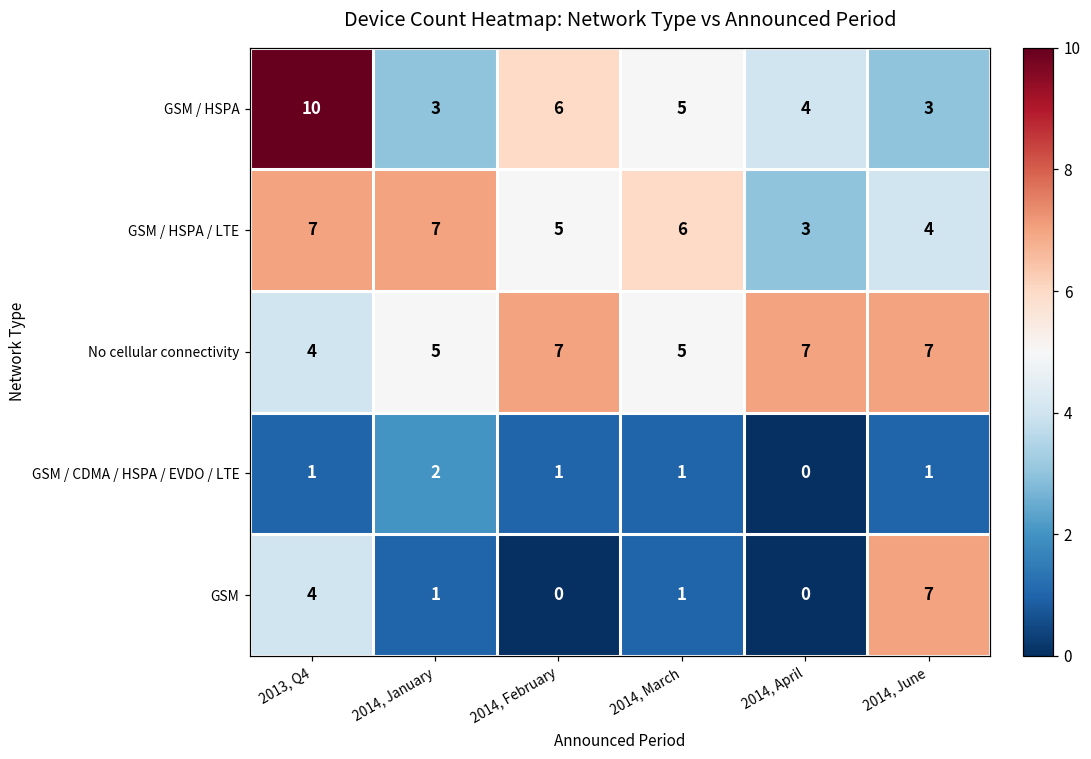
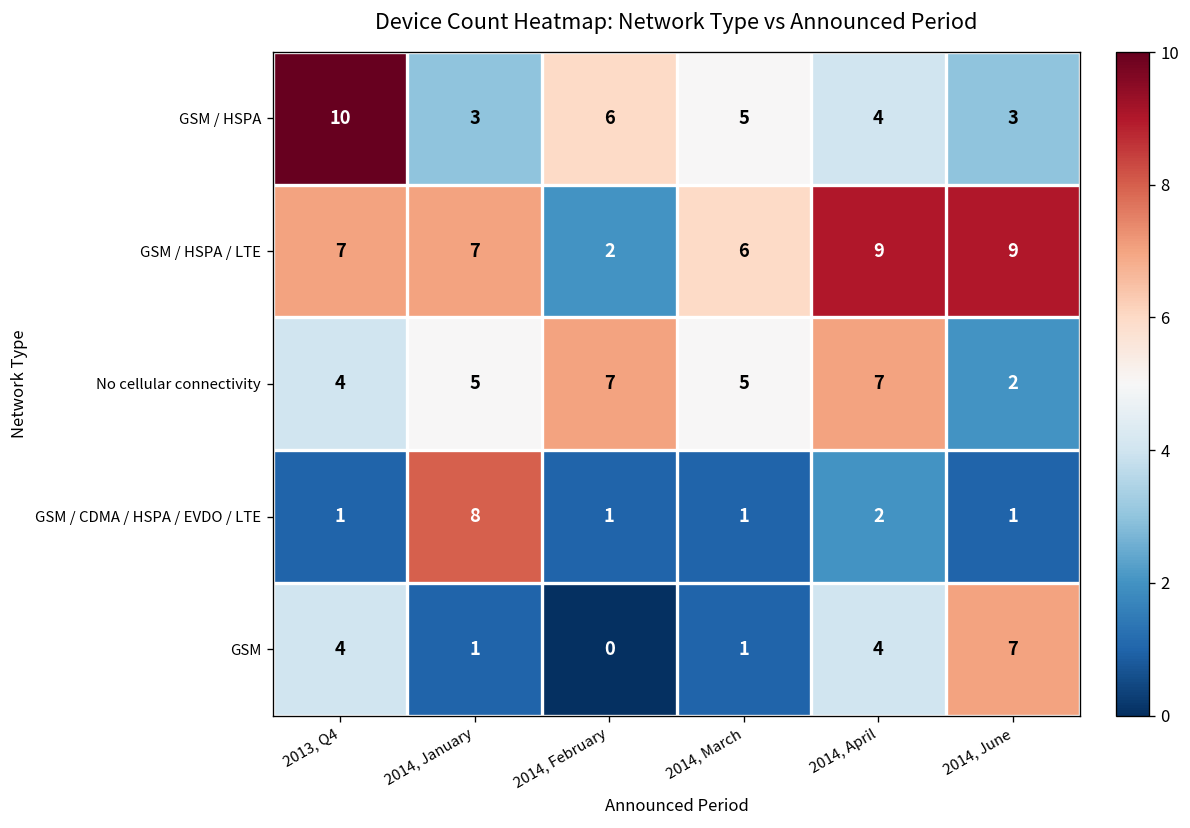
  {
    "GSM / HSPA": {
      "2013, Q4": 10,
      "2014, January": 3,
      "2014, February": 6,
      "2014, March": 5,
      "2014, April": 4,
      "2014, June": 3
    },
    "GSM / HSPA / LTE": {
      "2013, Q4": 7,
      "2014, January": 7,
-     "2014, February": 5,
+     "2014, February": 2,
      "2014, March": 6,
-     "2014, April": 3,
-     "2014, June": 4
+     "2014, April": 9,
+     "2014, June": 9
    },
    "No cellular connectivity": {
      "2013, Q4": 4,
      "2014, January": 5,
      "2014, February": 7,
      "2014, March": 5,
      "2014, April": 7,
-     "2014, June": 7
+     "2014, June": 2
    },
    "GSM / CDMA / HSPA / EVDO / LTE": {
      "2013, Q4": 1,
-     "2014, January": 2,
+     "2014, January": 8,
      "2014, February": 1,
      "2014, March": 1,
-     "2014, April": 0,
+     "2014, April": 2,
      "2014, June": 1
    },
    "GSM": {
      "2013, Q4": 4,
      "2014, January": 1,
      "2014, February": 0,
      "2014, March": 1,
-     "2014, April": 0,
+     "2014, April": 4,
      "2014, June": 7
    }
  }
